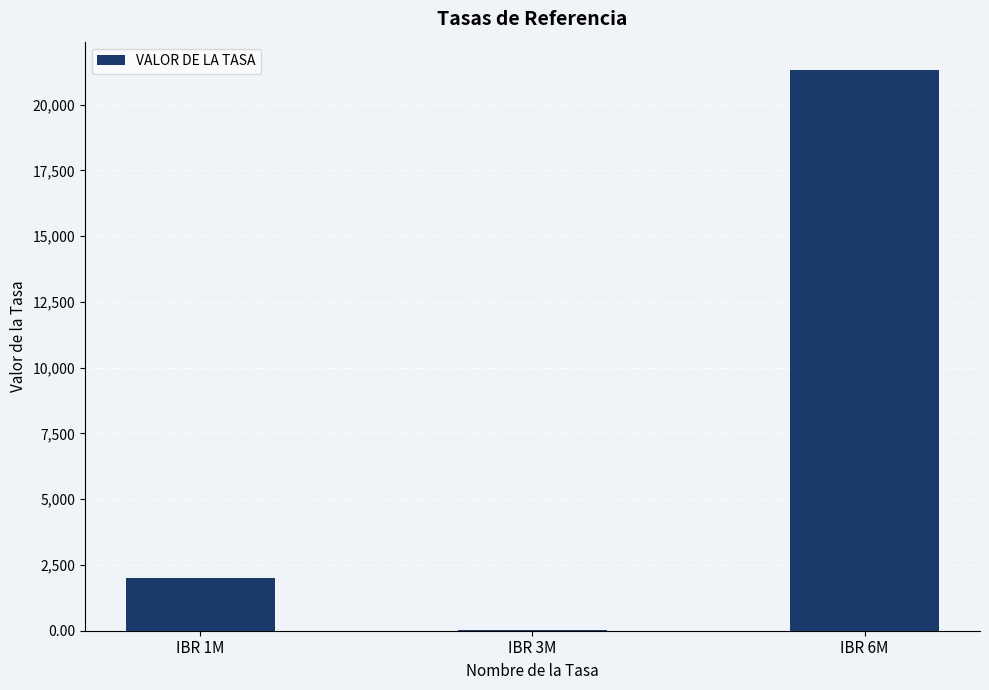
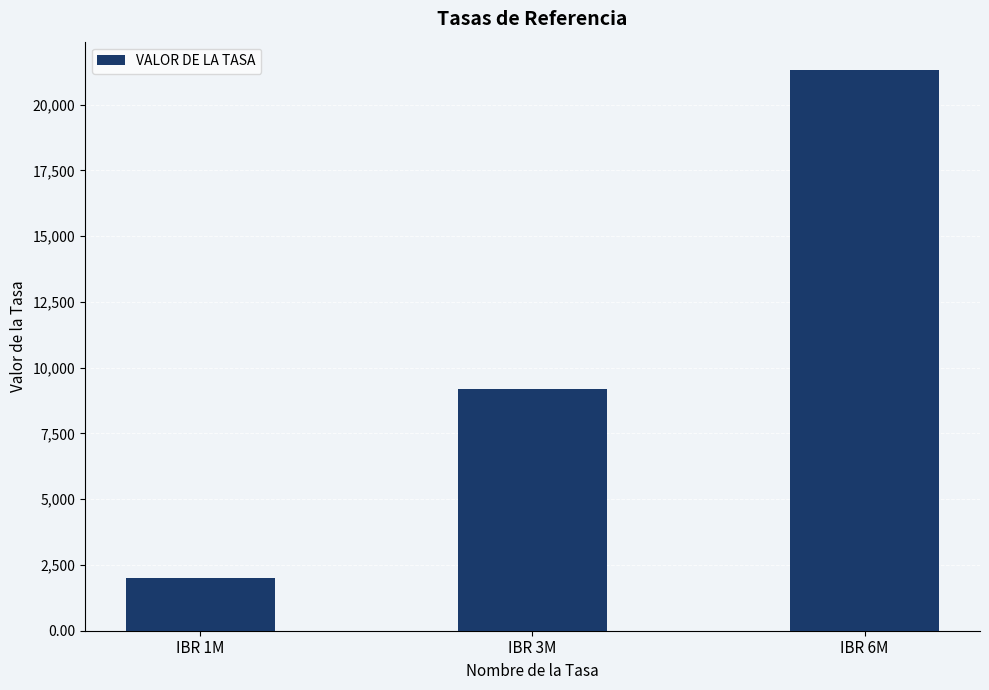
  {
    "IBR 1M": "2,000",
-   "IBR 3M": "0",
+   "IBR 3M": "9,200",
    "IBR 6M": "21,300"
  }
